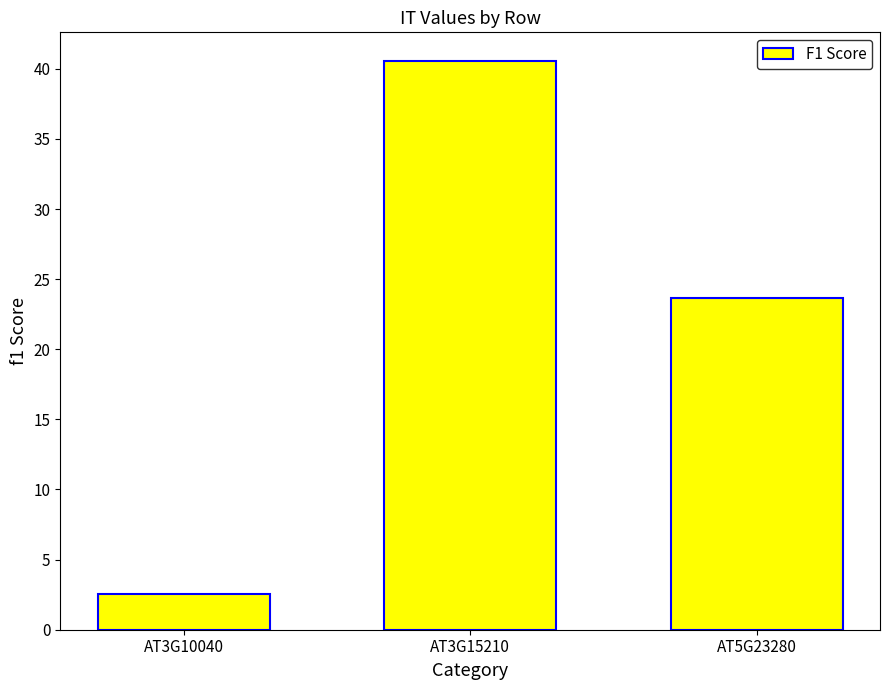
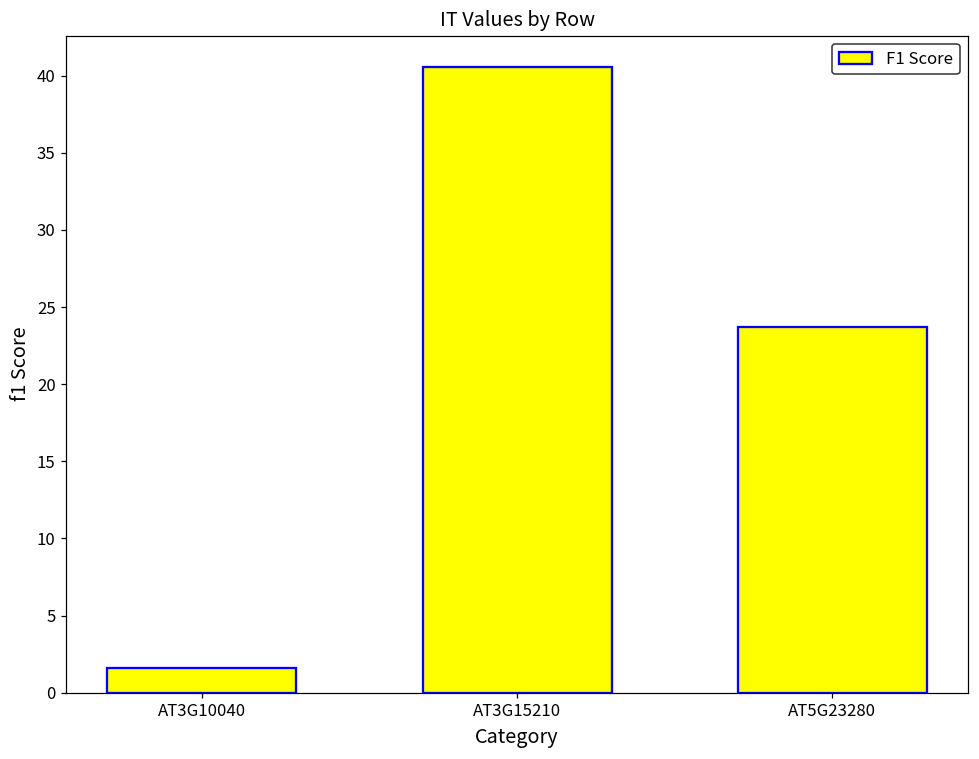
  {
-   "AT3G10040": 2.6,
+   "AT3G10040": 1.6,
    "AT3G15210": 40.6,
    "AT5G23280": 23.7
  }
